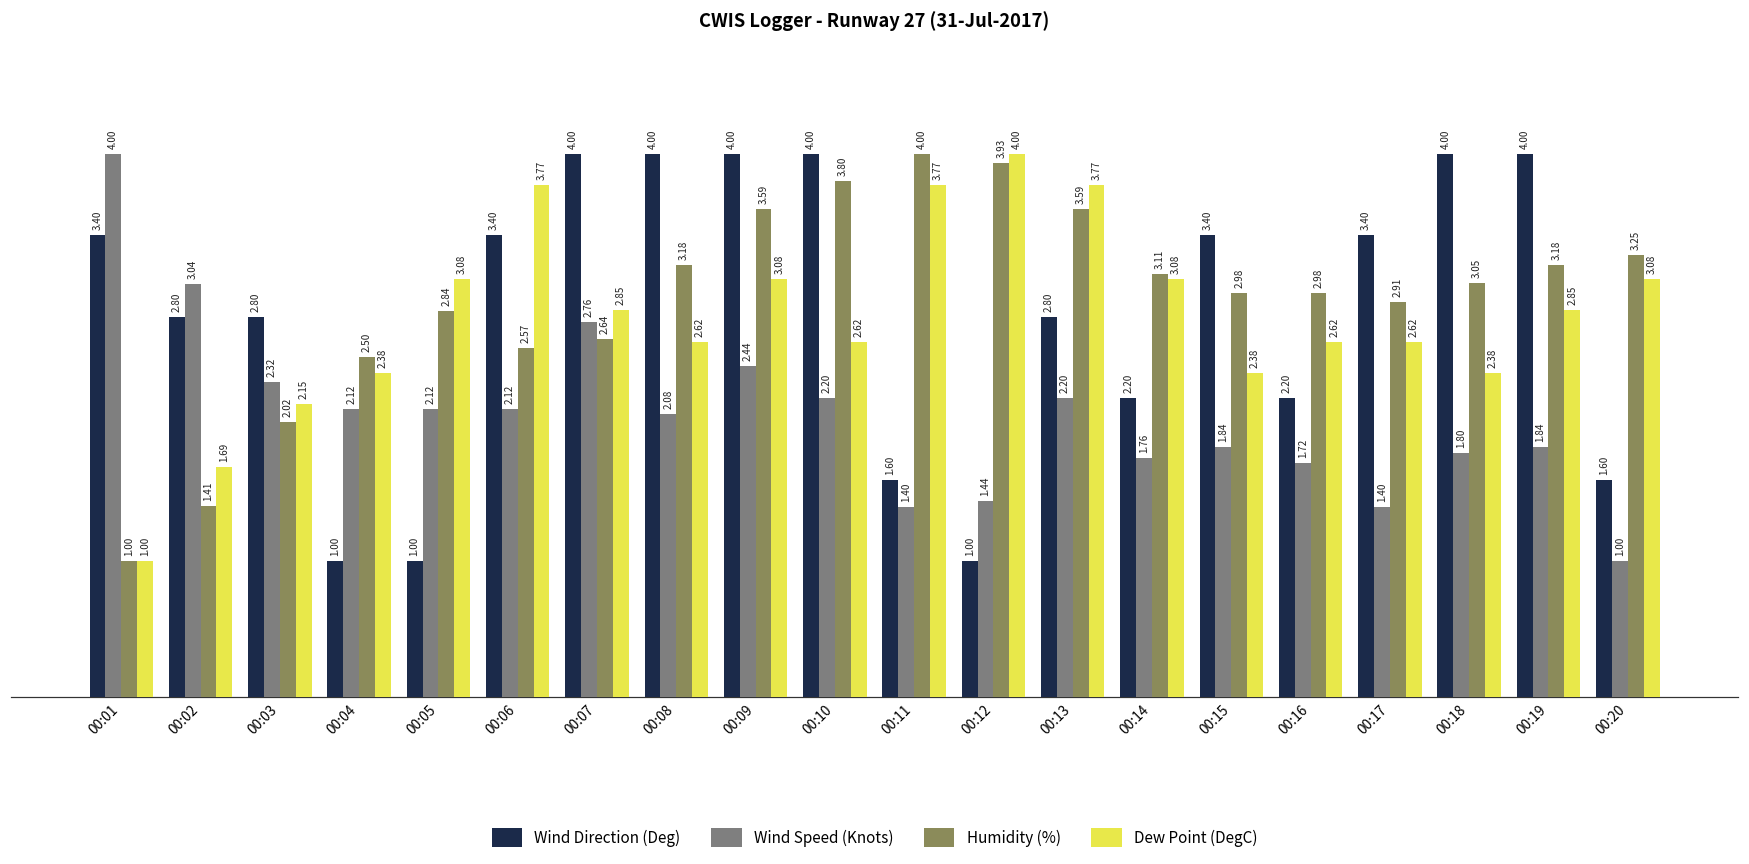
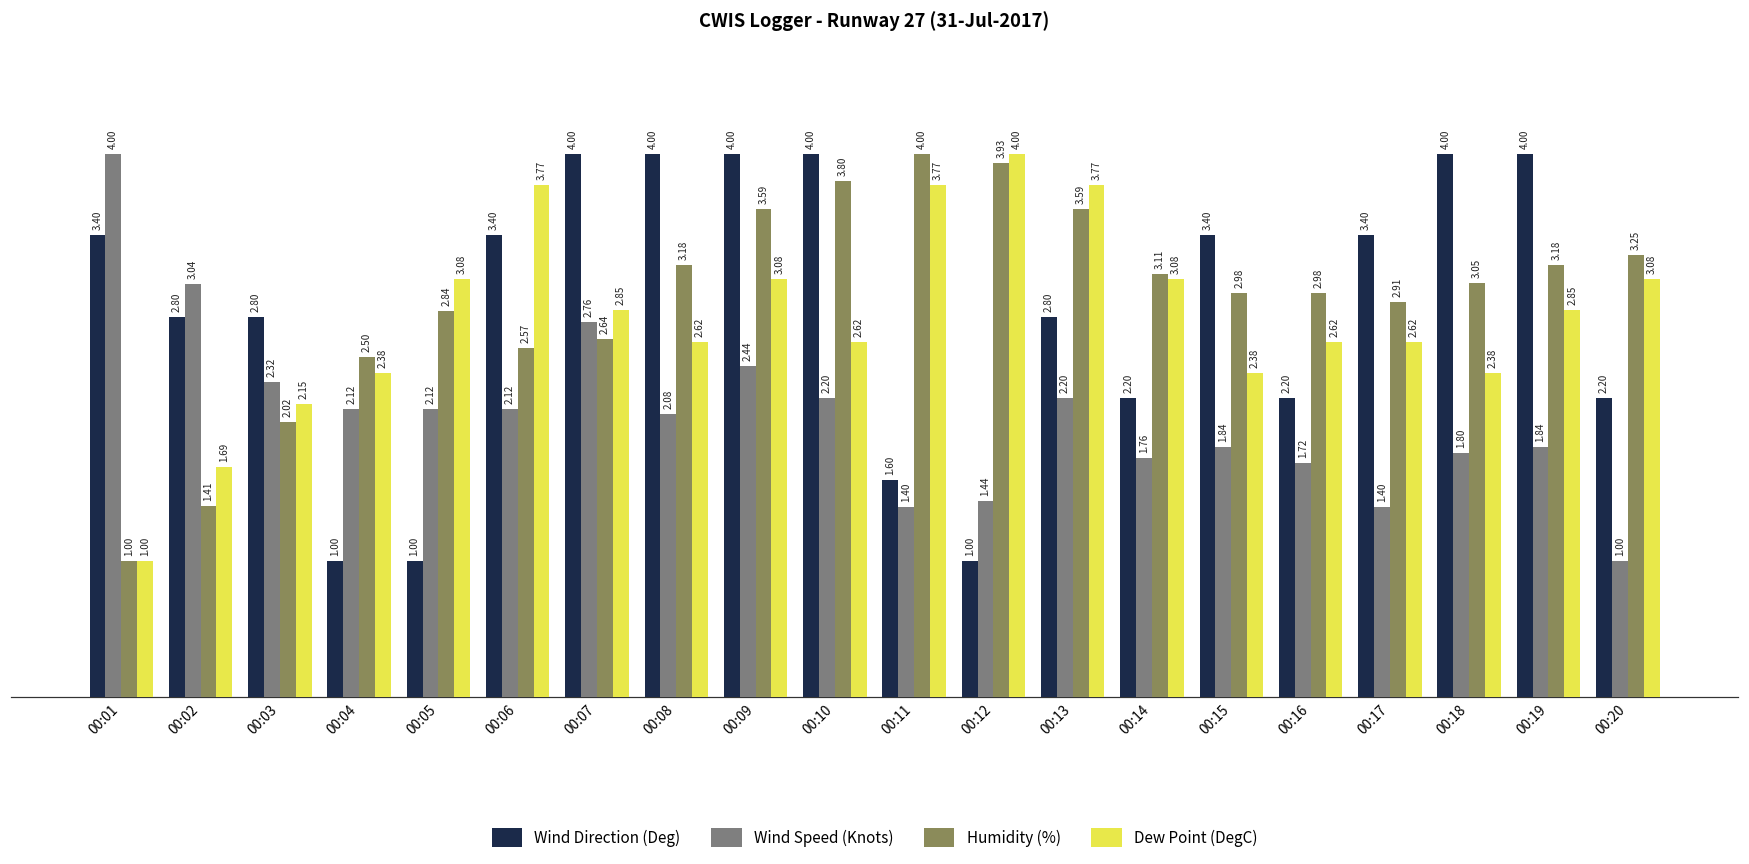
  {
    "Wind Direction (Deg)": {
      "00:01": 3.40,
      "00:02": 2.80,
      "00:03": 2.80,
      "00:04": 1.00,
      "00:05": 1.00,
      "00:06": 3.40,
      "00:07": 4.00,
      "00:08": 4.00,
      "00:09": 4.00,
      "00:10": 4.00,
      "00:11": 1.60,
      "00:12": 1.00,
      "00:13": 2.80,
      "00:14": 2.20,
      "00:15": 3.40,
      "00:16": 2.20,
      "00:17": 3.40,
      "00:18": 4.00,
      "00:19": 4.00,
-     "00:20": 1.60
+     "00:20": 2.20
    },
    "Dew Point (DegC)": {
      "00:01": 1.00,
      "00:02": 1.69,
      "00:03": 2.15,
      "00:04": 2.38,
      "00:05": 3.08,
      "00:06": 3.77,
      "00:07": 2.85,
      "00:08": 2.62,
      "00:09": 3.08,
      "00:10": 2.62,
      "00:11": 3.77,
      "00:12": 4.00,
      "00:13": 3.77,
      "00:14": 3.08,
      "00:15": 2.38,
      "00:16": 2.62,
      "00:17": 2.62,
      "00:18": 2.38,
      "00:19": 2.85,
      "00:20": 3.08
    }
  }
